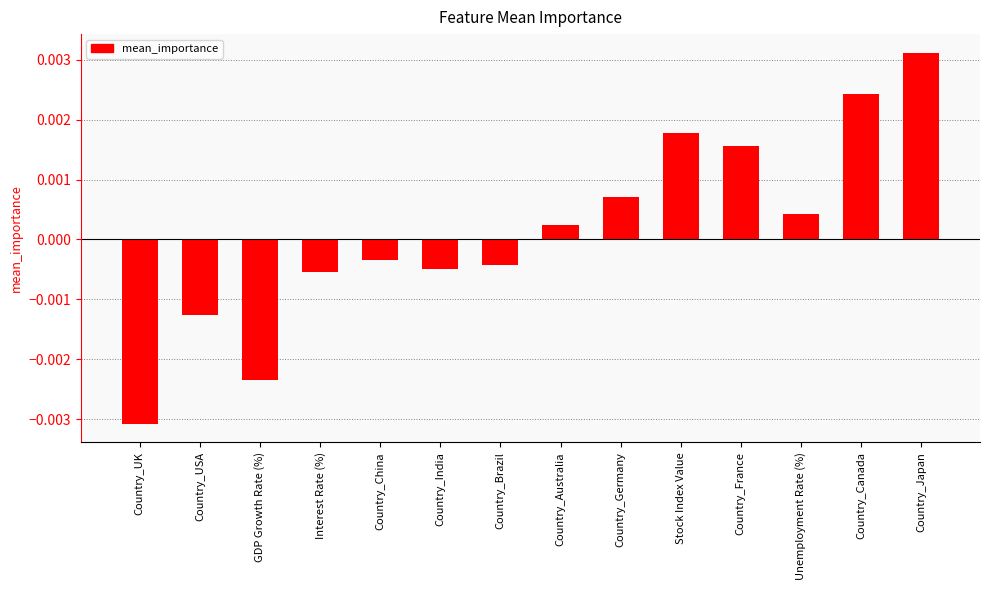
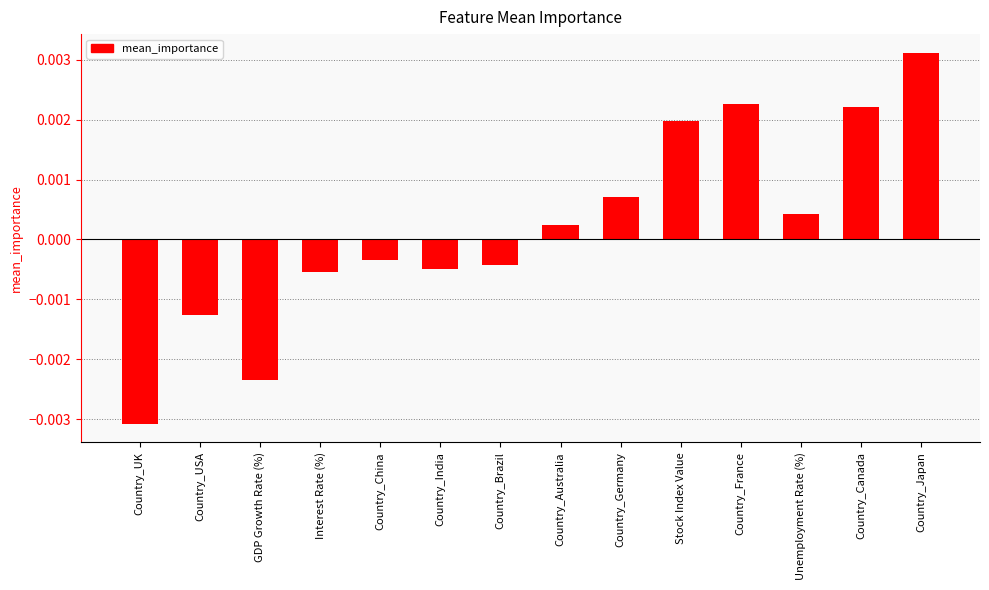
  {
    "Country_UK": -0.0031,
    "Country_USA": -0.0013,
    "GDP Growth Rate (%)": -0.0023,
    "Interest Rate (%)": -0.0005,
    "Country_China": -0.0003,
    "Country_India": -0.0005,
    "Country_Brazil": -0.0004,
    "Country_Australia": 0.0002,
    "Country_Germany": 0.0007,
-   "Stock Index Value": 0.0018,
-   "Country_France": 0.0016,
+   "Stock Index Value": 0.0020,
+   "Country_France": 0.0023,
    "Unemployment Rate (%)": 0.0004,
-   "Country_Canada": 0.0024,
+   "Country_Canada": 0.0022,
    "Country_Japan": 0.0031
  }
